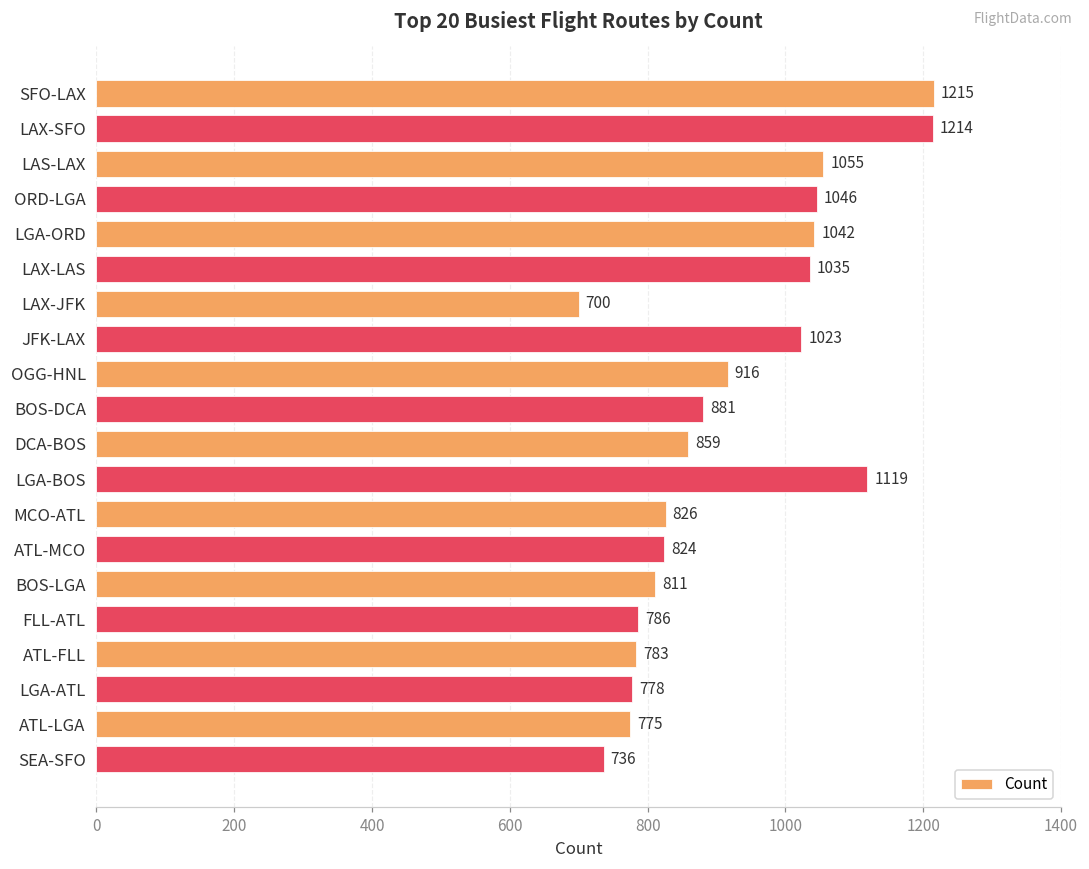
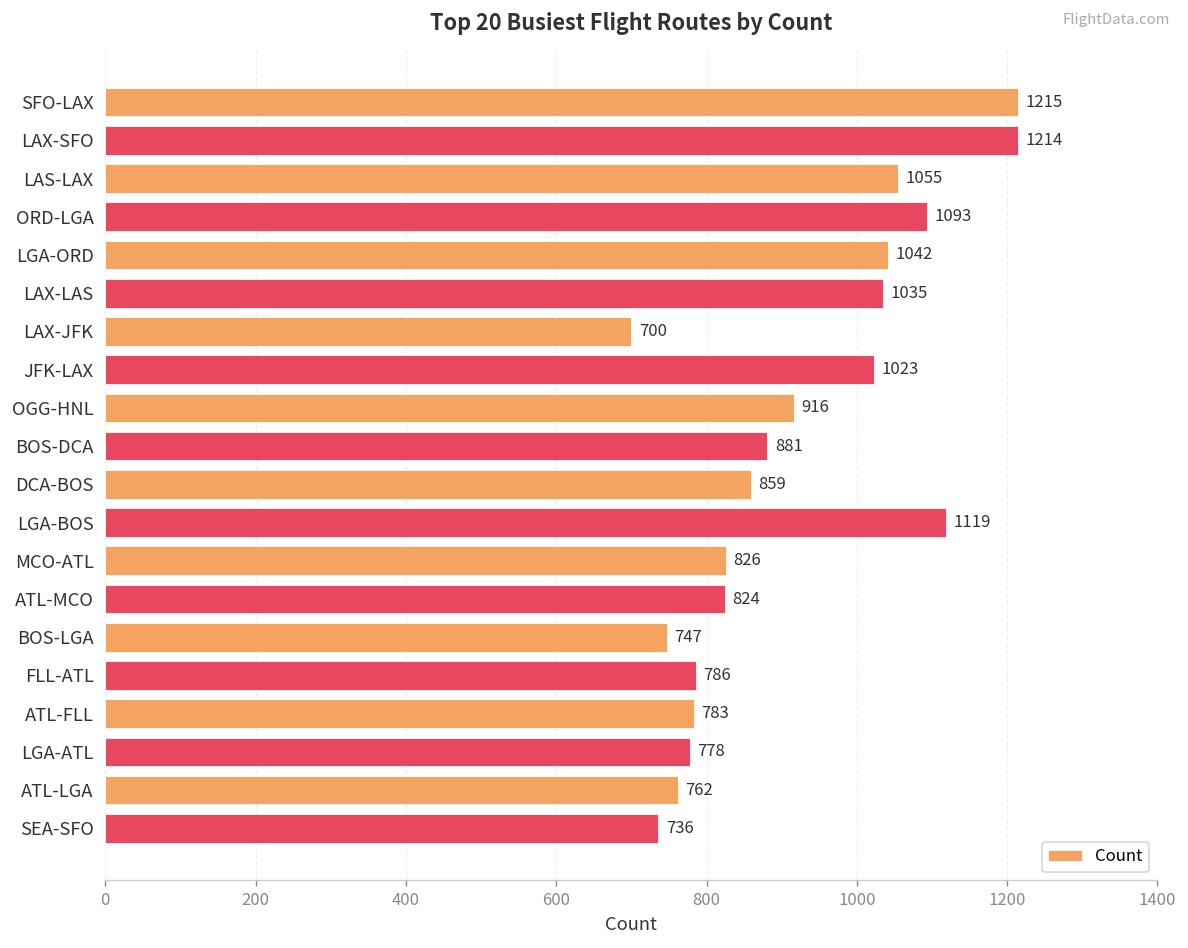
  {
    "SFO-LAX": 1215,
    "LAX-SFO": 1214,
    "LAS-LAX": 1055,
-   "ORD-LGA": 1046,
+   "ORD-LGA": 1093,
    "LGA-ORD": 1042,
    "LAX-LAS": 1035,
    "LAX-JFK": 700,
    "JFK-LAX": 1023,
    "OGG-HNL": 916,
    "BOS-DCA": 881,
    "DCA-BOS": 859,
    "LGA-BOS": 1119,
    "MCO-ATL": 826,
    "ATL-MCO": 824,
-   "BOS-LGA": 811,
+   "BOS-LGA": 747,
    "FLL-ATL": 786,
    "ATL-FLL": 783,
    "LGA-ATL": 778,
-   "ATL-LGA": 775,
+   "ATL-LGA": 762,
    "SEA-SFO": 736
  }
